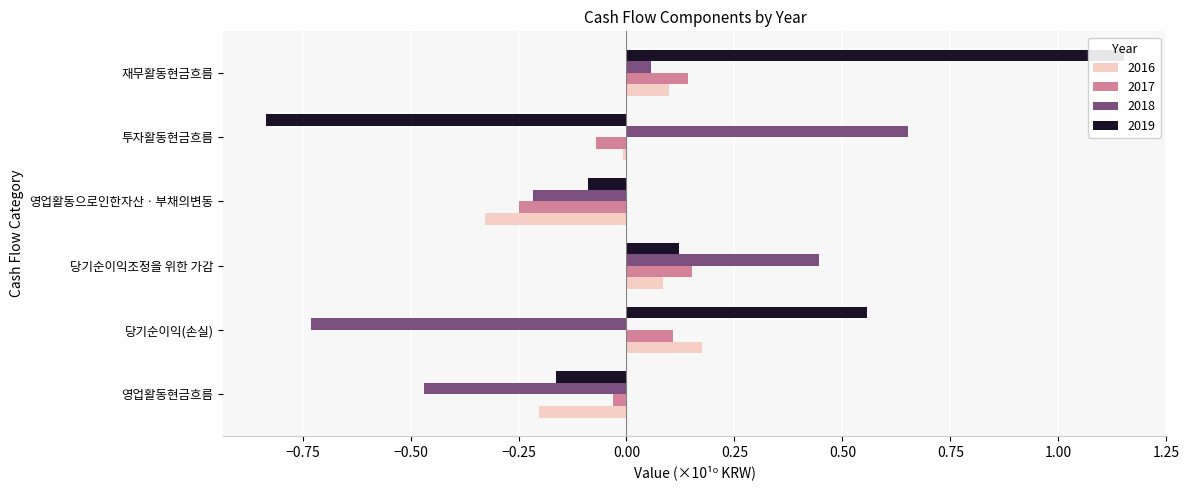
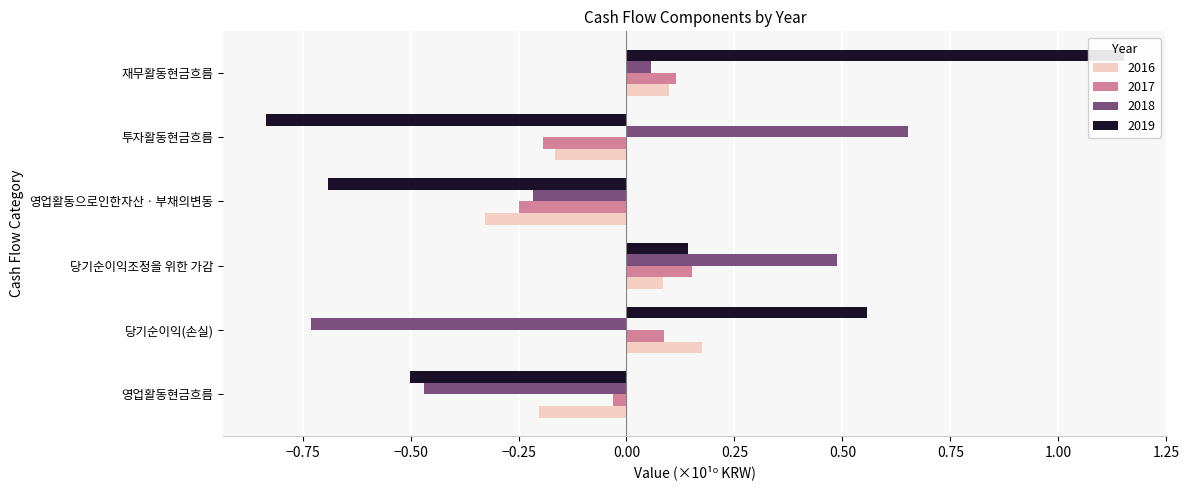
  {
    "2016": {
      "재무활동현금흐름": 0.10,
-     "투자활동현금흐름": -0.01,
+     "투자활동현금흐름": -0.17,
      "영업활동으로인한자산ㆍ부채의변동": -0.33,
      "당기순이익조정을 위한 가감": 0.08,
      "당기순이익(손실)": 0.17,
      "영업활동현금흐름": -0.20
    },
    "2017": {
-     "재무활동현금흐름": 0.14,
-     "투자활동현금흐름": -0.07,
+     "재무활동현금흐름": 0.11,
+     "투자활동현금흐름": -0.19,
      "영업활동으로인한자산ㆍ부채의변동": -0.25,
      "당기순이익조정을 위한 가감": 0.15,
-     "당기순이익(손실)": 0.11,
+     "당기순이익(손실)": 0.09,
      "영업활동현금흐름": -0.03
    },
    "2018": {
      "재무활동현금흐름": 0.06,
      "투자활동현금흐름": 0.65,
      "영업활동으로인한자산ㆍ부채의변동": -0.22,
-     "당기순이익조정을 위한 가감": 0.45,
+     "당기순이익조정을 위한 가감": 0.49,
      "당기순이익(손실)": -0.73,
      "영업활동현금흐름": -0.47
    },
    "2019": {
      "투자활동현금흐름": -0.83,
-     "영업활동으로인한자산ㆍ부채의변동": -0.09,
-     "당기순이익조정을 위한 가감": 0.12,
+     "영업활동으로인한자산ㆍ부채의변동": -0.69,
+     "당기순이익조정을 위한 가감": 0.14,
      "당기순이익(손실)": 0.56,
-     "영업활동현금흐름": -0.16
+     "영업활동현금흐름": -0.50
    }
  }
